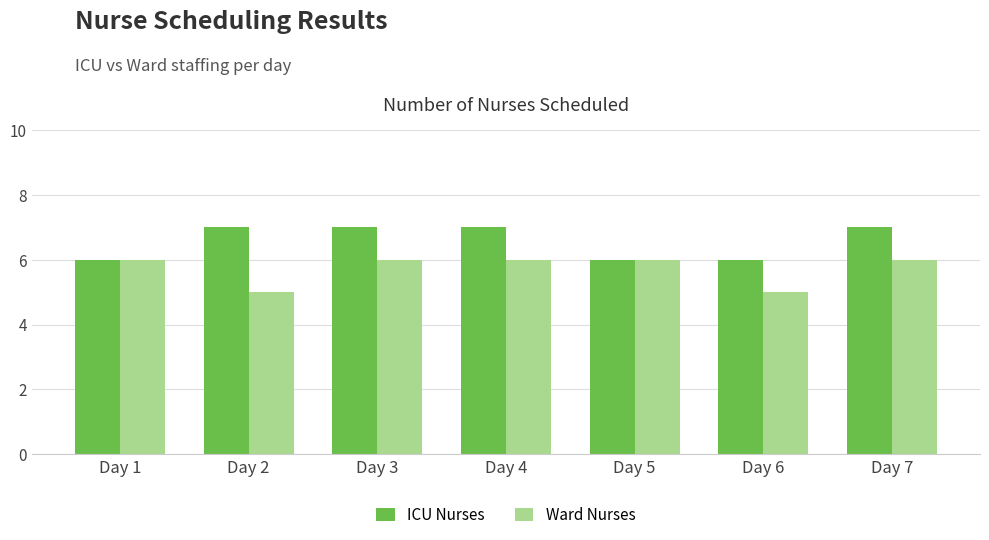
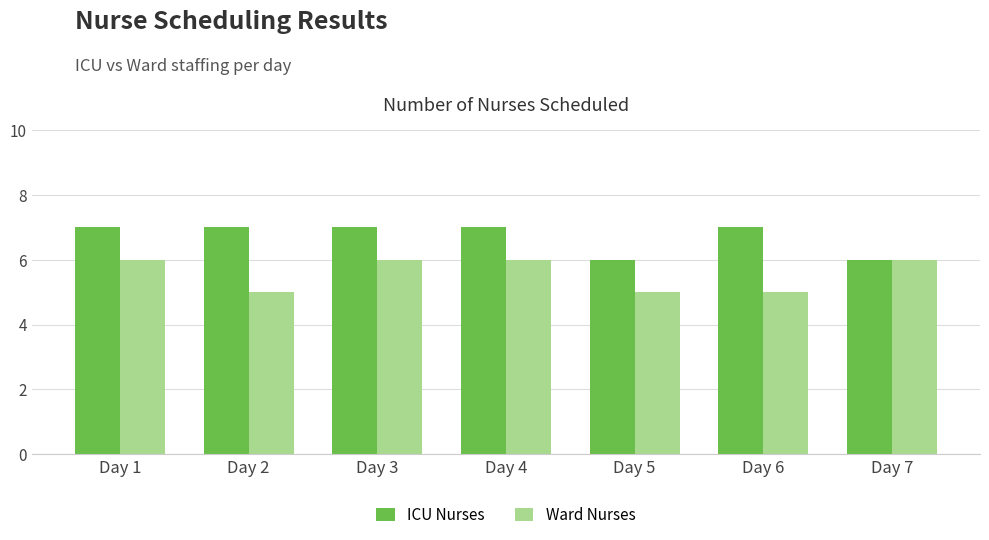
  {
    "ICU Nurses": {
-     "Day 1": 6,
+     "Day 1": 7,
      "Day 2": 7,
      "Day 3": 7,
      "Day 4": 7,
      "Day 5": 6,
-     "Day 6": 6,
-     "Day 7": 7
+     "Day 6": 7,
+     "Day 7": 6
    },
    "Ward Nurses": {
      "Day 1": 6,
      "Day 2": 5,
      "Day 3": 6,
      "Day 4": 6,
-     "Day 5": 6,
+     "Day 5": 5,
      "Day 6": 5,
      "Day 7": 6
    }
  }
